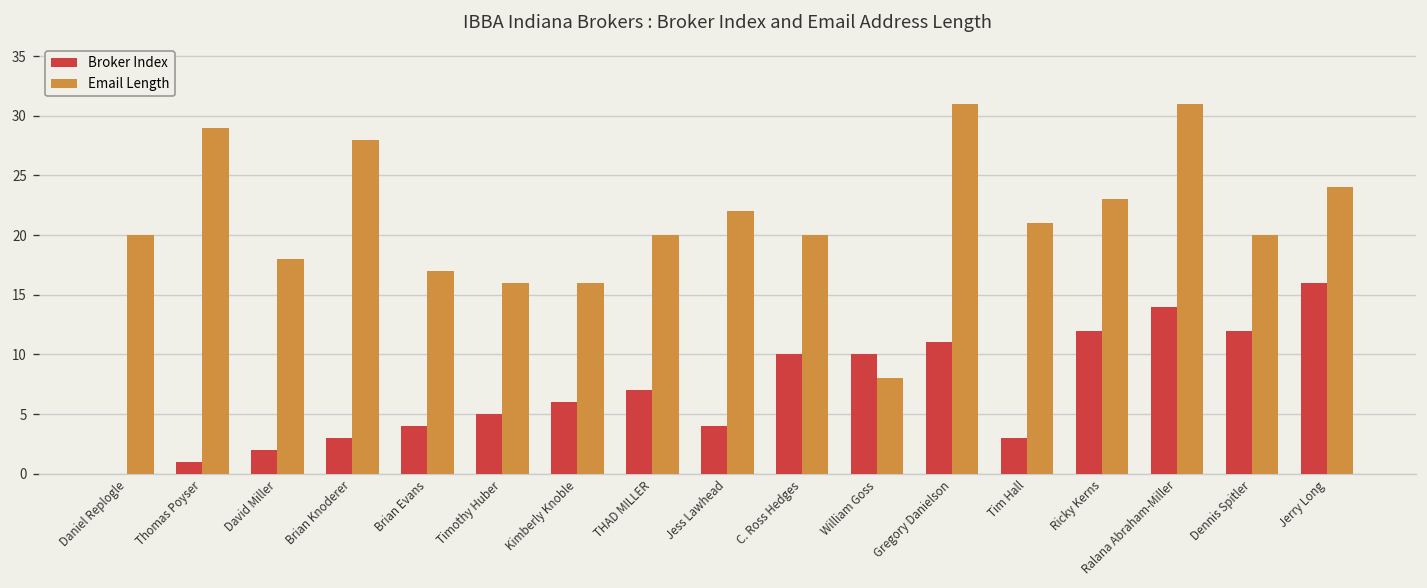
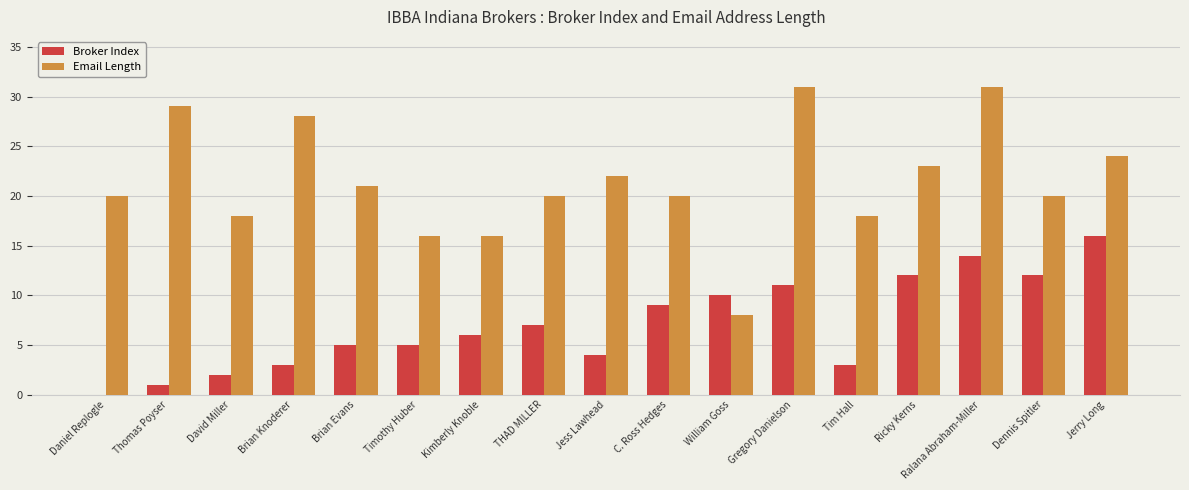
  {
    "Broker Index": {
      "Daniel Replogle": 0,
      "Thomas Poyser": 1,
      "David Miller": 2,
      "Brian Knoderer": 3,
-     "Brian Evans": 4,
+     "Brian Evans": 5,
      "Timothy Huber": 5,
      "Kimberly Knoble": 6,
      "THAD MILLER": 7,
      "Jess Lawhead": 4,
-     "C. Ross Hedges": 10,
+     "C. Ross Hedges": 9,
      "William Goss": 10,
      "Gregory Danielson": 11,
      "Tim Hall": 3,
      "Ricky Kerns": 12,
      "Ralana Abraham-Miller": 14,
      "Dennis Spitler": 12,
      "Jerry Long": 16
    },
    "Email Length": {
      "Daniel Replogle": 20,
      "Thomas Poyser": 29,
      "David Miller": 18,
      "Brian Knoderer": 28,
-     "Brian Evans": 17,
+     "Brian Evans": 21,
      "Timothy Huber": 16,
      "Kimberly Knoble": 16,
      "THAD MILLER": 20,
      "Jess Lawhead": 22,
      "C. Ross Hedges": 20,
      "William Goss": 8,
      "Gregory Danielson": 31,
-     "Tim Hall": 21,
+     "Tim Hall": 18,
      "Ricky Kerns": 23,
      "Ralana Abraham-Miller": 31,
      "Dennis Spitler": 20,
      "Jerry Long": 24
    }
  }
